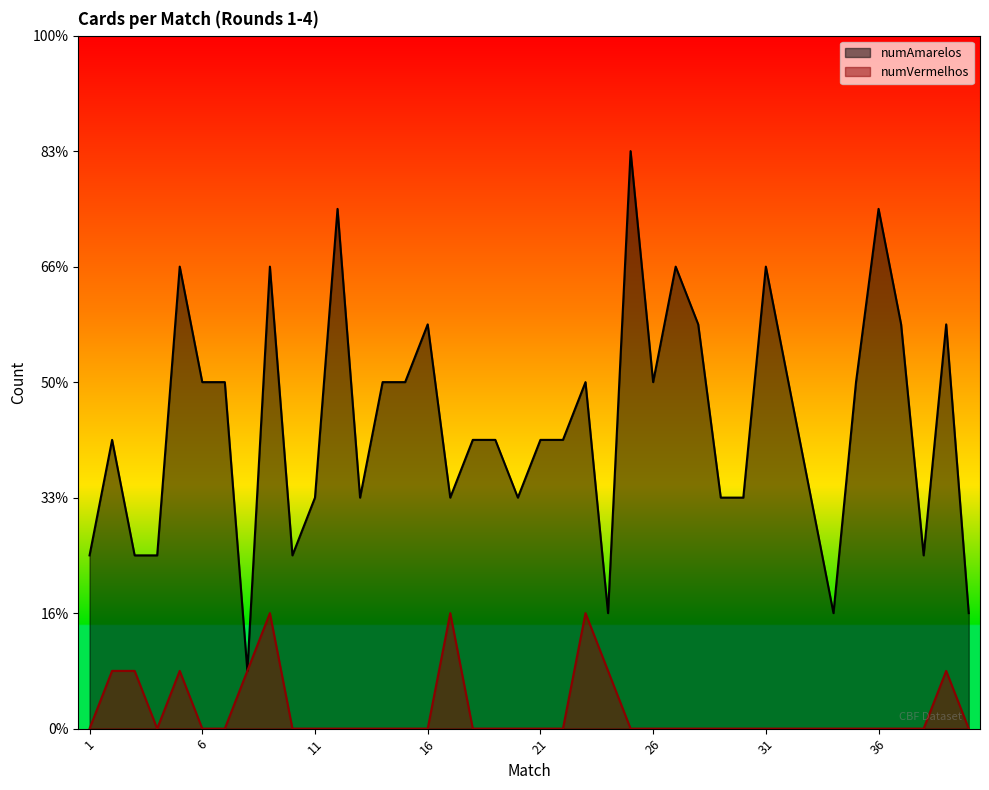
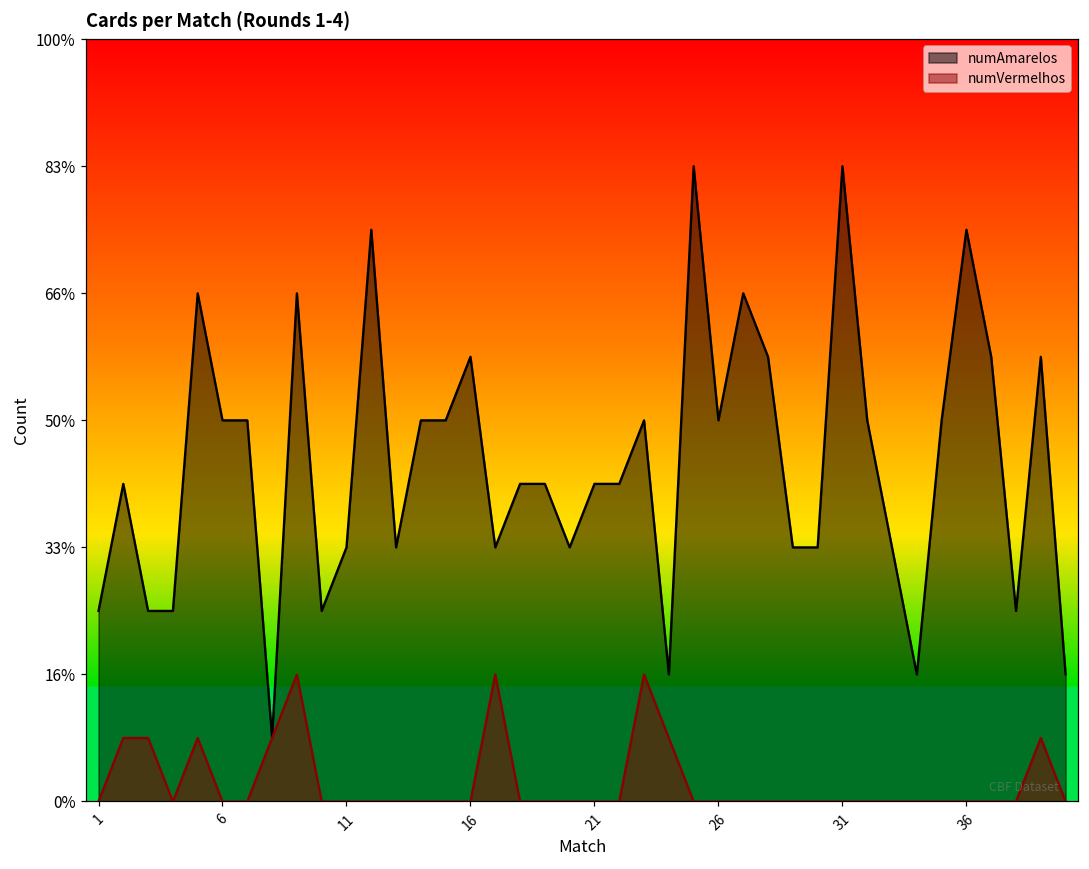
  {
    "numAmarelos": {
      "1": "25%",
      "6": "50%",
      "11": "33%",
      "16": "58%",
      "21": "42%",
      "26": "50%",
-     "31": "67%",
+     "31": "83%",
      "36": "75%"
    },
    "numVermelhos": {
      "1": "0%",
      "6": "0%",
      "11": "0%",
      "16": "0%",
      "21": "0%",
      "26": "0%",
      "31": "0%",
      "36": "0%"
    }
  }
